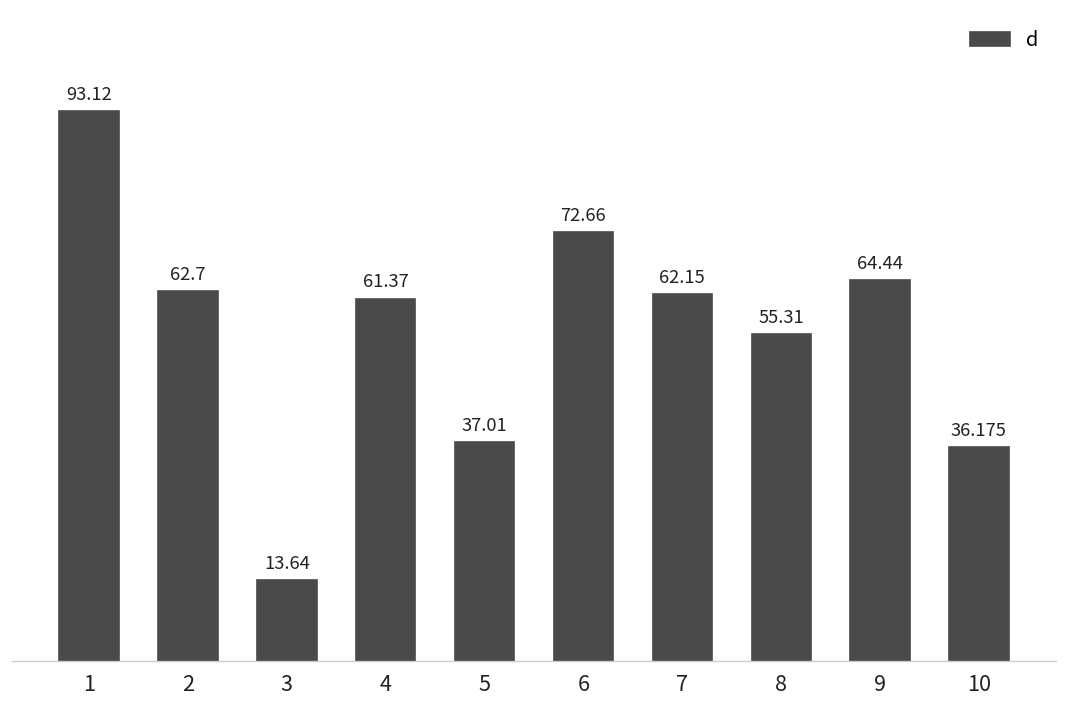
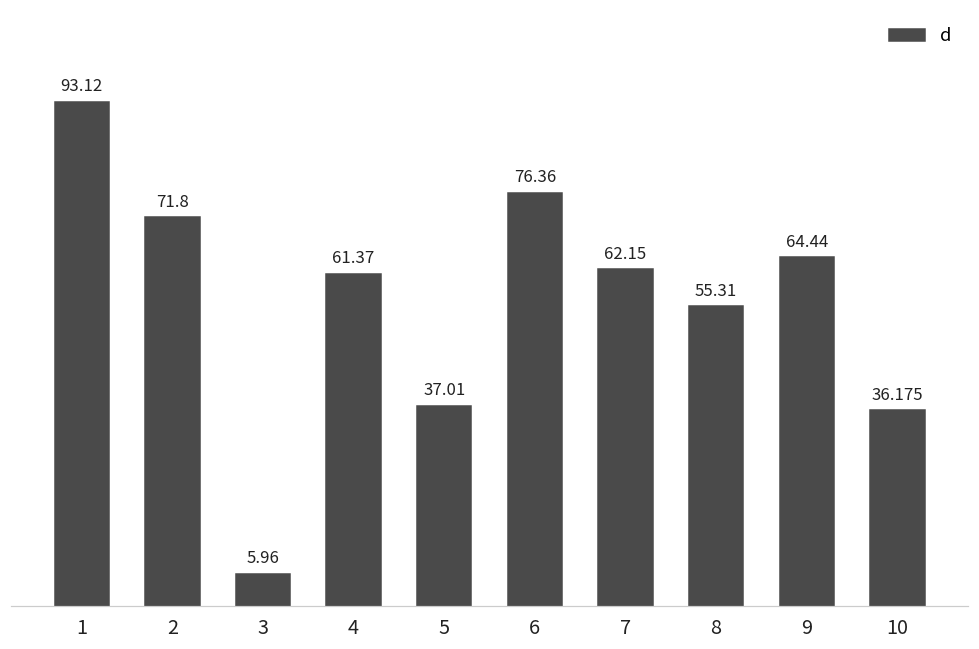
  {
    "1": 93.12,
-   "2": 62.7,
-   "3": 13.64,
+   "2": 71.8,
+   "3": 5.96,
    "4": 61.37,
    "5": 37.01,
-   "6": 72.66,
+   "6": 76.36,
    "7": 62.15,
    "8": 55.31,
    "9": 64.44,
    "10": 36.175
  }
